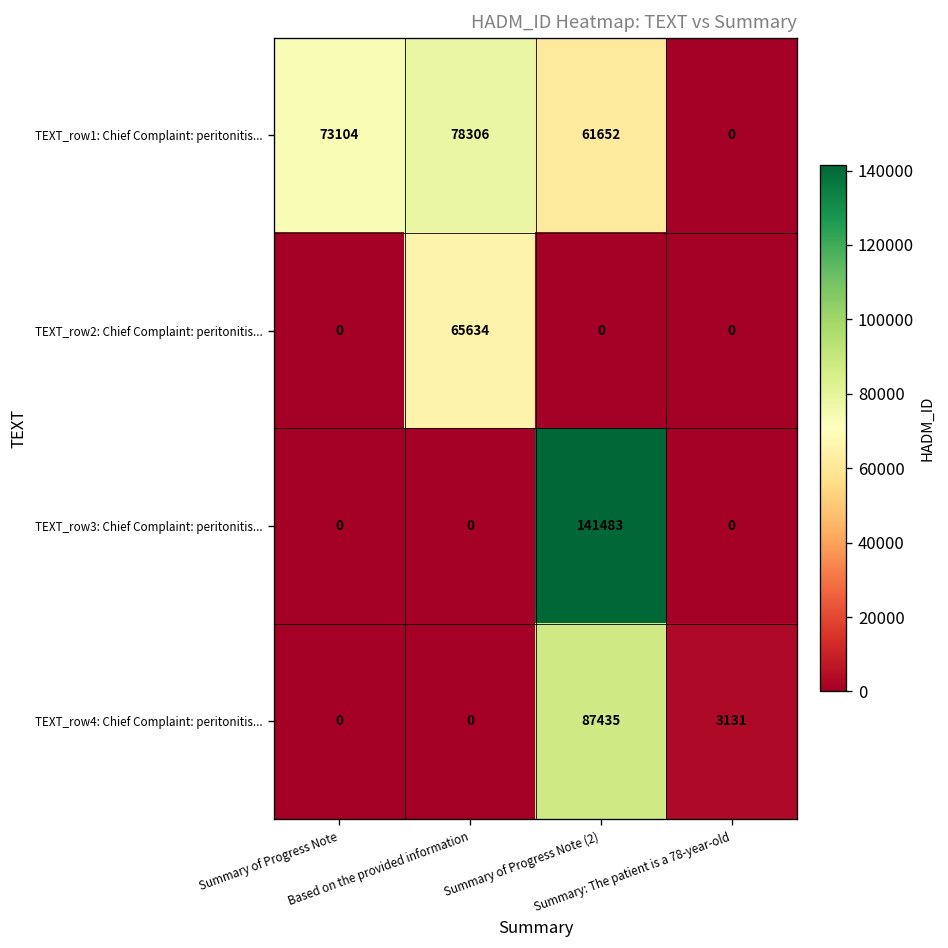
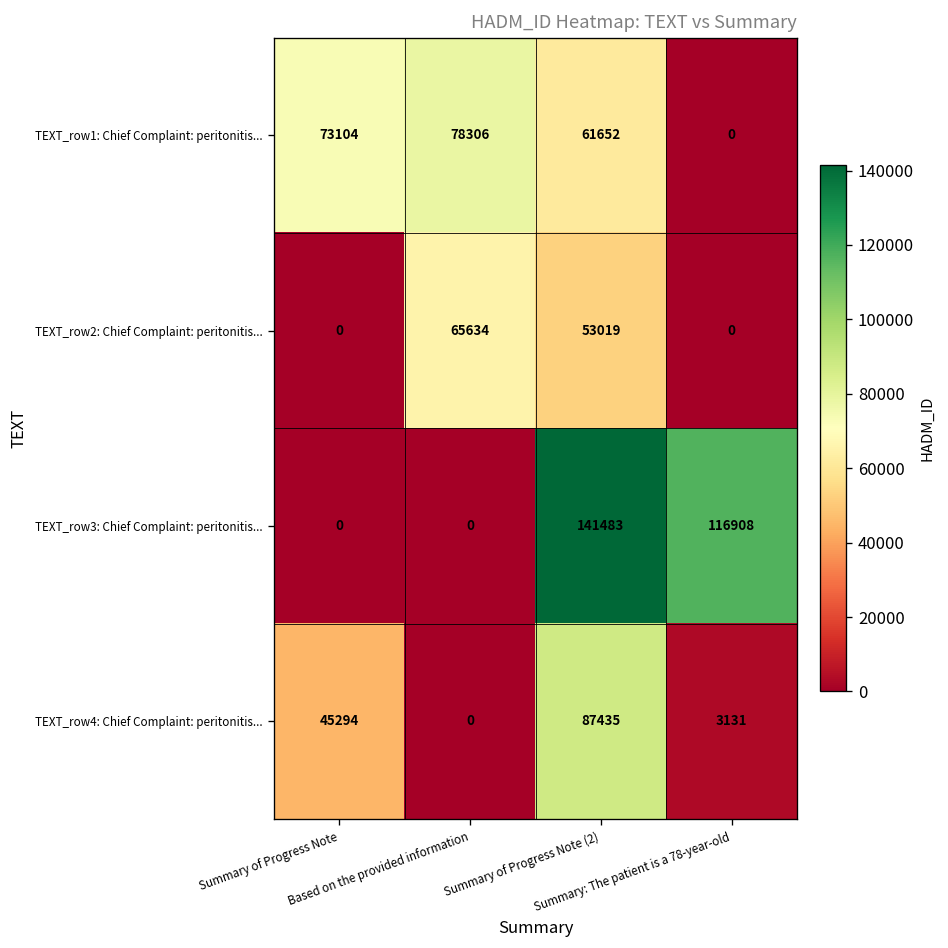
  {
    "TEXT_row1: Chief Complaint: peritonitis...": {
      "Summary of Progress Note": 73104,
      "Based on the provided information": 78306,
      "Summary of Progress Note (2)": 61652,
      "Summary: The patient is a 78-year-old": 0
    },
    "TEXT_row2: Chief Complaint: peritonitis...": {
      "Summary of Progress Note": 0,
      "Based on the provided information": 65634,
-     "Summary of Progress Note (2)": 0,
+     "Summary of Progress Note (2)": 53019,
      "Summary: The patient is a 78-year-old": 0
    },
    "TEXT_row3: Chief Complaint: peritonitis...": {
      "Summary of Progress Note": 0,
      "Based on the provided information": 0,
      "Summary of Progress Note (2)": 141483,
-     "Summary: The patient is a 78-year-old": 0
+     "Summary: The patient is a 78-year-old": 116908
    },
    "TEXT_row4: Chief Complaint: peritonitis...": {
-     "Summary of Progress Note": 0,
+     "Summary of Progress Note": 45294,
      "Based on the provided information": 0,
      "Summary of Progress Note (2)": 87435,
      "Summary: The patient is a 78-year-old": 3131
    }
  }
